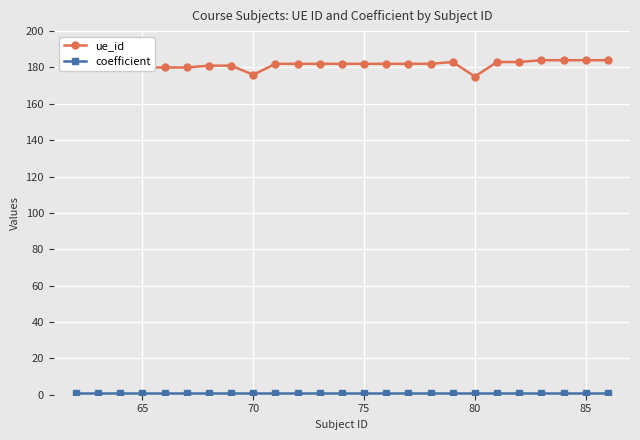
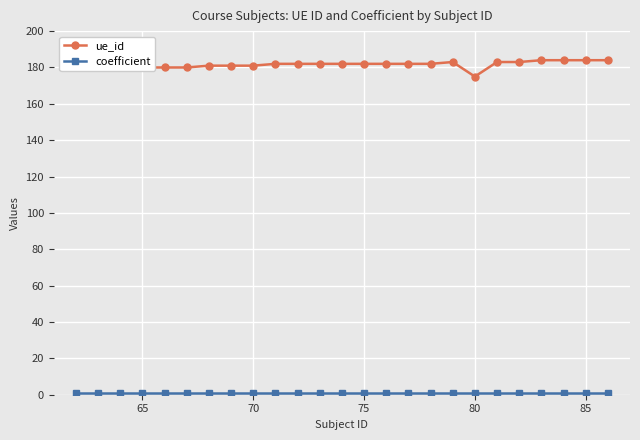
  {
    "ue_id": {
-     "70": 176,
+     "70": 181,
      "75": 182,
      "80": 175,
      "85": 184
    },
    "coefficient": {
      "65": 1,
      "70": 1,
      "75": 1,
      "80": 1,
      "85": 1
    }
  }
